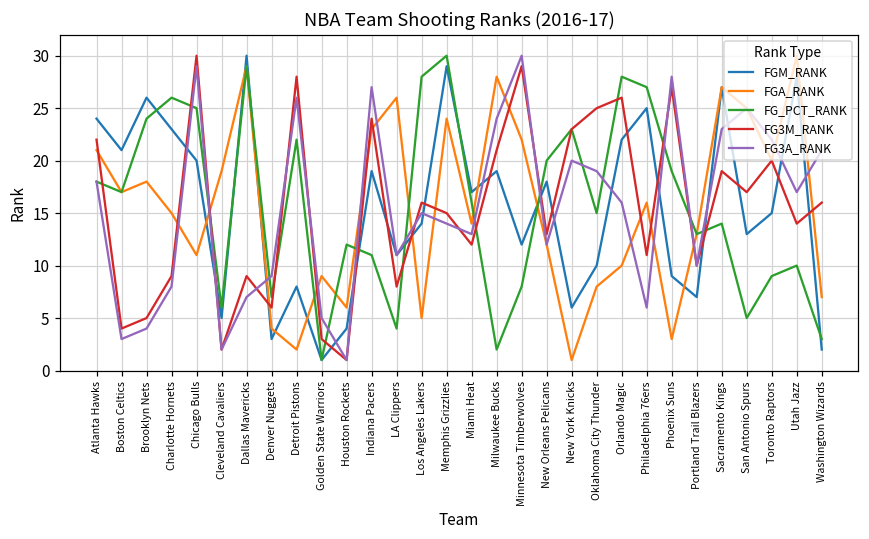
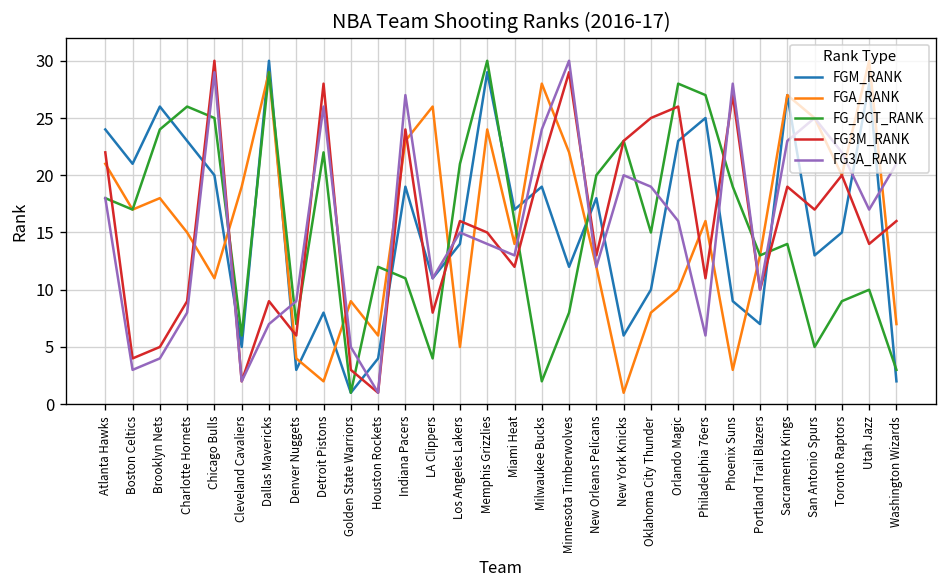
  {
    "FGM_RANK": {
      "Atlanta Hawks": 24,
      "Boston Celtics": 21,
      "Brooklyn Nets": 26,
      "Charlotte Hornets": 23,
      "Chicago Bulls": 20,
      "Cleveland Cavaliers": 5,
      "Dallas Mavericks": 30,
      "Denver Nuggets": 3,
      "Detroit Pistons": 8,
      "Houston Rockets": 4,
      "Indiana Pacers": 19,
      "Los Angeles Lakers": 14,
      "Memphis Grizzlies": 29,
      "Miami Heat": 17,
      "Milwaukee Bucks": 19,
      "Minnesota Timberwolves": 12,
      "New Orleans Pelicans": 18,
      "New York Knicks": 6,
      "Oklahoma City Thunder": 10,
-     "Orlando Magic": 22,
+     "Orlando Magic": 23,
      "Philadelphia 76ers": 25,
      "Phoenix Suns": 9,
      "Portland Trail Blazers": 7,
      "San Antonio Spurs": 13,
      "Toronto Raptors": 15,
      "Washington Wizards": 2
    },
    "FGA_RANK": {
      "Atlanta Hawks": 21,
      "Brooklyn Nets": 18,
      "Charlotte Hornets": 15,
      "Chicago Bulls": 11,
      "Cleveland Cavaliers": 19,
      "Denver Nuggets": 4,
      "Detroit Pistons": 2,
      "Golden State Warriors": 9,
      "Houston Rockets": 6,
      "Indiana Pacers": 23,
      "LA Clippers": 26,
      "Los Angeles Lakers": 5,
      "Memphis Grizzlies": 24,
      "Miami Heat": 14,
      "Milwaukee Bucks": 28,
      "Minnesota Timberwolves": 22,
      "New York Knicks": 1,
      "Oklahoma City Thunder": 8,
      "Orlando Magic": 10,
      "Philadelphia 76ers": 16,
      "Phoenix Suns": 3,
      "Washington Wizards": 7
    },
    "FG_PCT_RANK": {
      "Brooklyn Nets": 24,
      "Charlotte Hornets": 26,
      "Chicago Bulls": 25,
      "Cleveland Cavaliers": 6,
      "Denver Nuggets": 7,
      "Detroit Pistons": 22,
      "Houston Rockets": 12,
      "Indiana Pacers": 11,
      "LA Clippers": 4,
-     "Los Angeles Lakers": 28,
+     "Los Angeles Lakers": 21,
      "Memphis Grizzlies": 30,
      "Miami Heat": 16,
      "Milwaukee Bucks": 2,
      "Minnesota Timberwolves": 8,
      "New Orleans Pelicans": 20,
      "Oklahoma City Thunder": 15,
      "Orlando Magic": 28,
      "Philadelphia 76ers": 27,
      "Phoenix Suns": 19,
      "Sacramento Kings": 14,
      "San Antonio Spurs": 5,
      "Toronto Raptors": 9,
      "Utah Jazz": 10,
      "Washington Wizards": 3
    },
    "FG3M_RANK": {
      "Atlanta Hawks": 22,
      "Boston Celtics": 4,
      "Brooklyn Nets": 5,
      "Charlotte Hornets": 9,
      "Chicago Bulls": 30,
      "Dallas Mavericks": 9,
      "Denver Nuggets": 6,
      "Detroit Pistons": 28,
      "Golden State Warriors": 3,
      "Indiana Pacers": 24,
      "LA Clippers": 8,
      "Los Angeles Lakers": 16,
      "Memphis Grizzlies": 15,
      "Miami Heat": 12,
      "Milwaukee Bucks": 21,
      "Minnesota Timberwolves": 29,
      "New Orleans Pelicans": 13,
      "Oklahoma City Thunder": 25,
      "Orlando Magic": 26,
      "Philadelphia 76ers": 11,
      "Phoenix Suns": 27,
      "Sacramento Kings": 19,
      "San Antonio Spurs": 17,
      "Utah Jazz": 14,
      "Washington Wizards": 16
    },
    "FG3A_RANK": {
      "Boston Celtics": 3,
      "Brooklyn Nets": 4,
      "Charlotte Hornets": 8,
      "Chicago Bulls": 29,
      "Dallas Mavericks": 7,
      "Denver Nuggets": 9,
      "Detroit Pistons": 26,
      "Golden State Warriors": 5,
      "Indiana Pacers": 27,
      "Los Angeles Lakers": 15,
      "Memphis Grizzlies": 14,
      "Miami Heat": 13,
      "Milwaukee Bucks": 24,
      "Minnesota Timberwolves": 30,
      "New York Knicks": 20,
      "Oklahoma City Thunder": 19,
      "Orlando Magic": 16,
      "Philadelphia 76ers": 6,
      "Phoenix Suns": 28,
      "Sacramento Kings": 23,
      "Utah Jazz": 17
    }
  }
